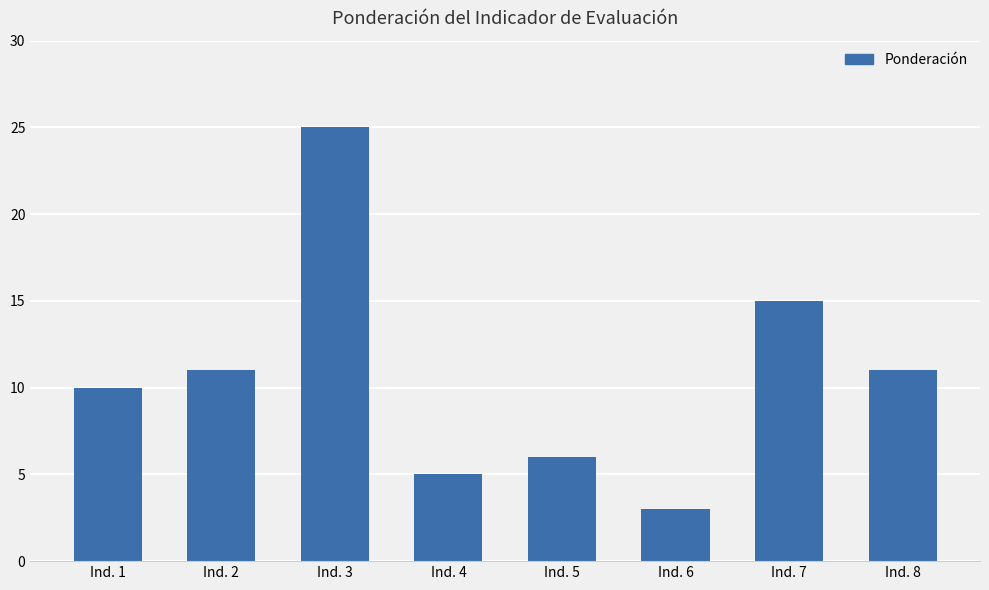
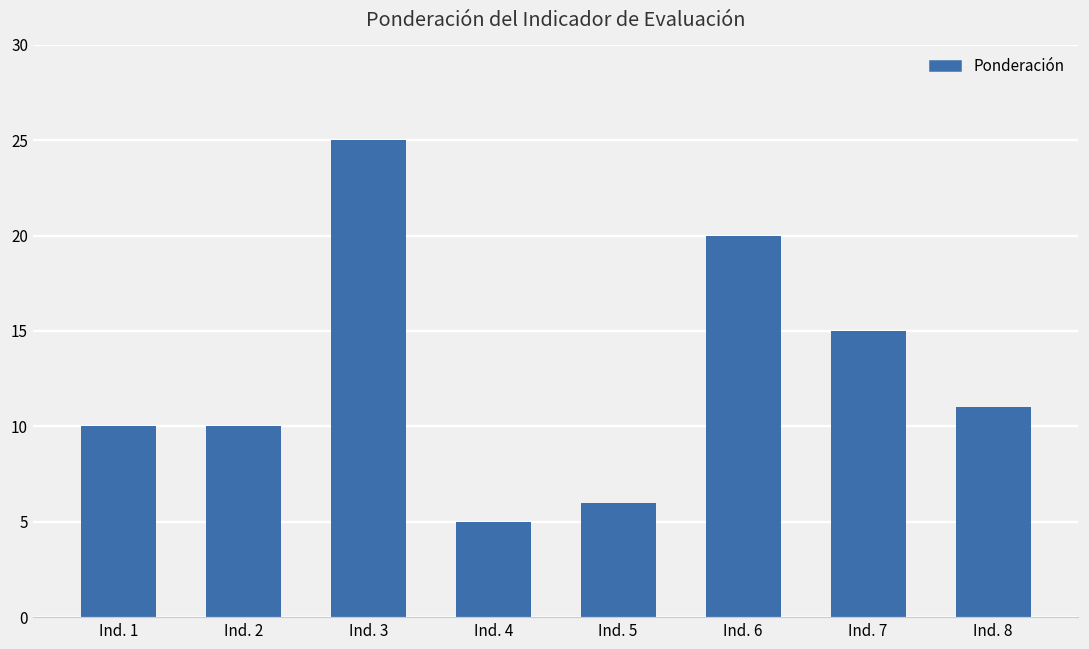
  {
    "Ind. 1": 10,
-   "Ind. 2": 11,
+   "Ind. 2": 10,
    "Ind. 3": 25,
    "Ind. 4": 5,
    "Ind. 5": 6,
-   "Ind. 6": 3,
+   "Ind. 6": 20,
    "Ind. 7": 15,
    "Ind. 8": 11
  }
